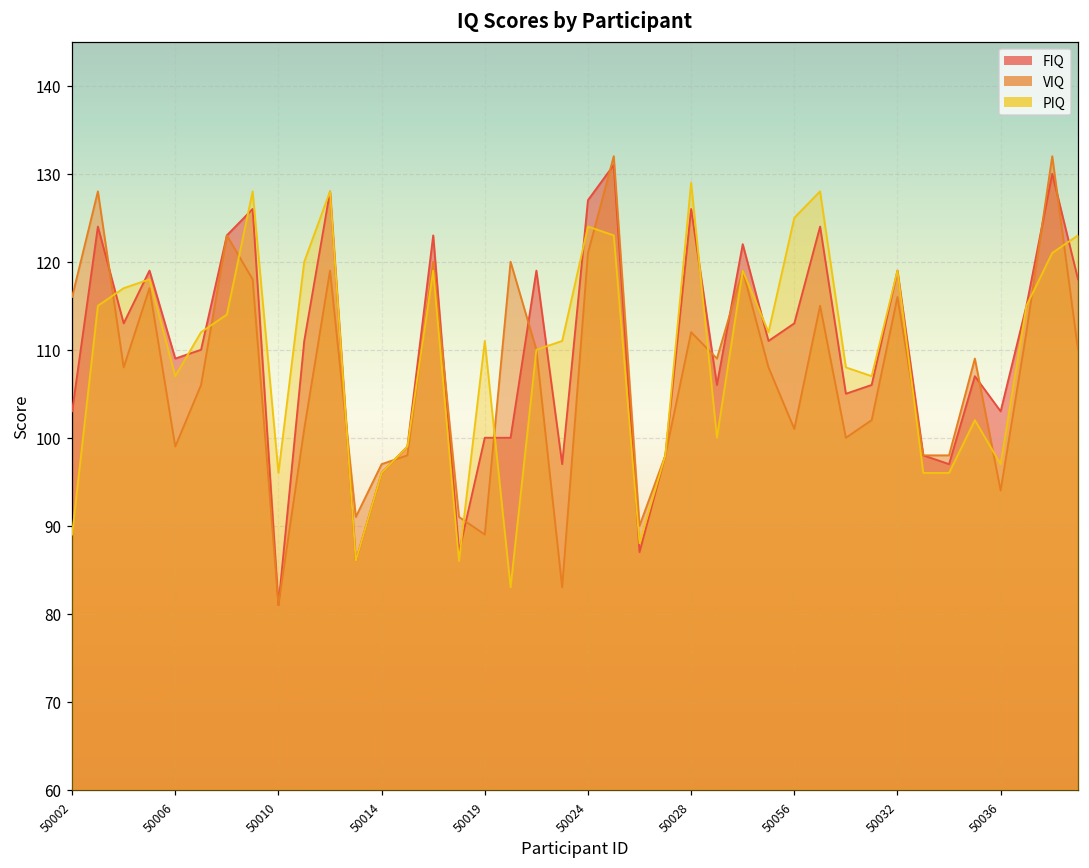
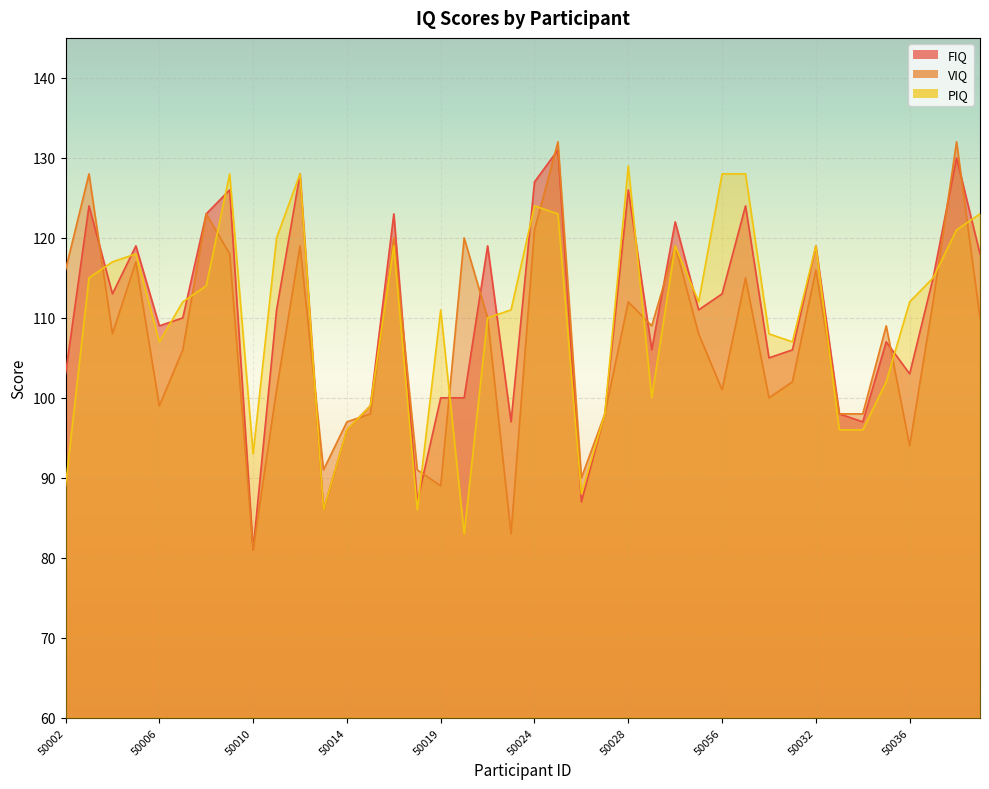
  {
    "PIQ": {
      "50002": 89,
      "50006": 107,
-     "50010": 96,
+     "50010": 93,
      "50019": 111,
      "50024": 124,
      "50028": 129,
-     "50056": 125,
-     "50036": 97
+     "50056": 128,
+     "50036": 112
    }
  }
